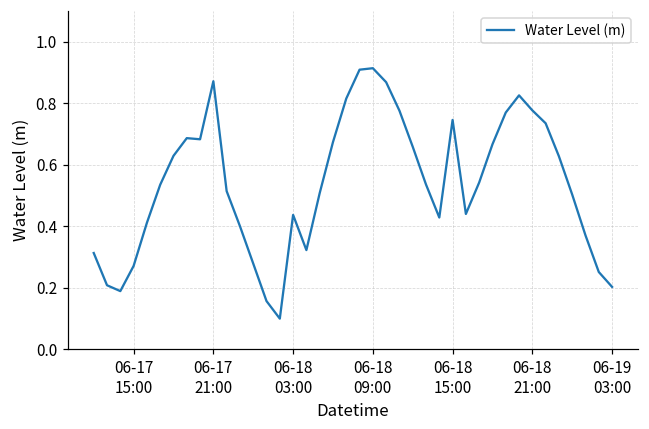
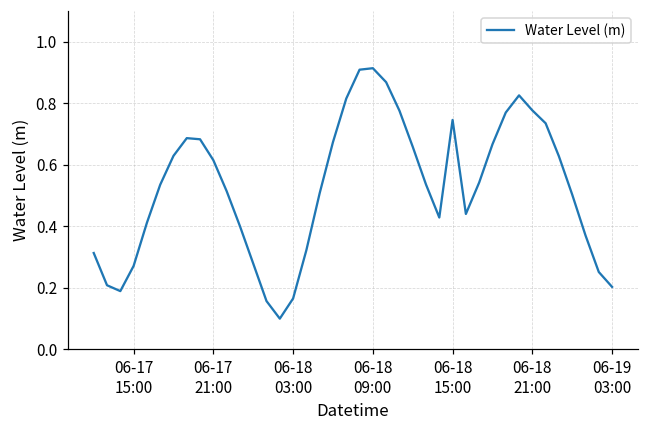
  {
    "06-17 15:00": 0.27,
-   "06-17 21:00": 0.87,
-   "06-18 03:00": 0.44,
+   "06-17 21:00": 0.61,
+   "06-18 03:00": 0.17,
    "06-18 09:00": 0.91,
    "06-18 15:00": 0.75,
    "06-18 21:00": 0.78,
    "06-19 03:00": 0.20
  }
